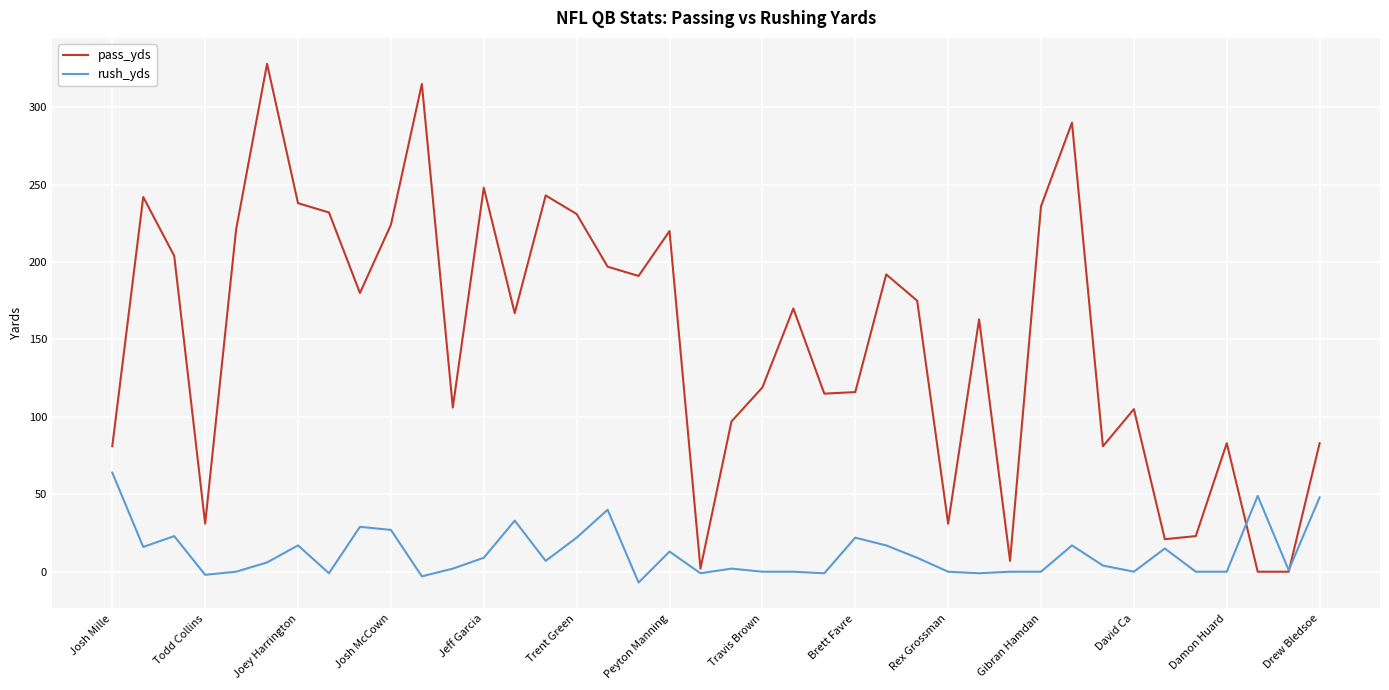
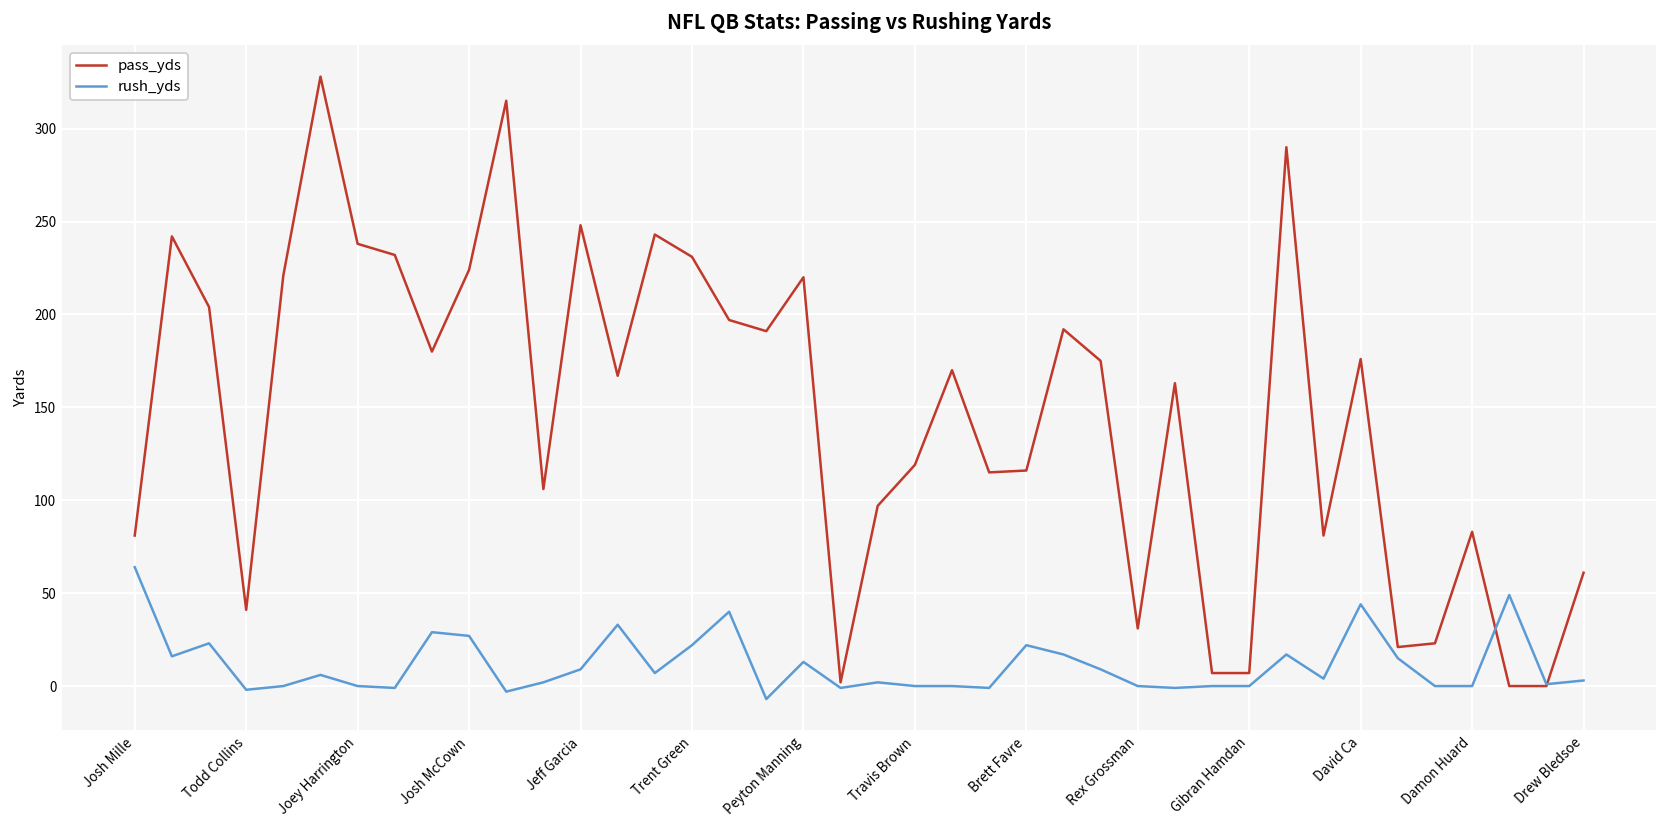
  {
    "pass_yds": {
      "Josh Mille": 81,
-     "Todd Collins": 31,
+     "Todd Collins": 41,
      "Joey Harrington": 238,
      "Josh McCown": 224,
      "Jeff Garcia": 248,
      "Trent Green": 231,
      "Peyton Manning": 220,
      "Travis Brown": 119,
      "Brett Favre": 116,
      "Rex Grossman": 31,
-     "Gibran Hamdan": 236,
-     "David Ca": 105,
+     "Gibran Hamdan": 7,
+     "David Ca": 176,
      "Damon Huard": 83,
-     "Drew Bledsoe": 83
+     "Drew Bledsoe": 61
    },
    "rush_yds": {
      "Josh Mille": 64,
      "Todd Collins": -2,
-     "Joey Harrington": 17,
+     "Joey Harrington": 0,
      "Josh McCown": 27,
      "Jeff Garcia": 9,
      "Trent Green": 22,
      "Peyton Manning": 13,
      "Travis Brown": 0,
      "Brett Favre": 22,
      "Rex Grossman": 0,
      "Gibran Hamdan": 0,
-     "David Ca": 0,
+     "David Ca": 44,
      "Damon Huard": 0,
-     "Drew Bledsoe": 48
+     "Drew Bledsoe": 3
    }
  }
